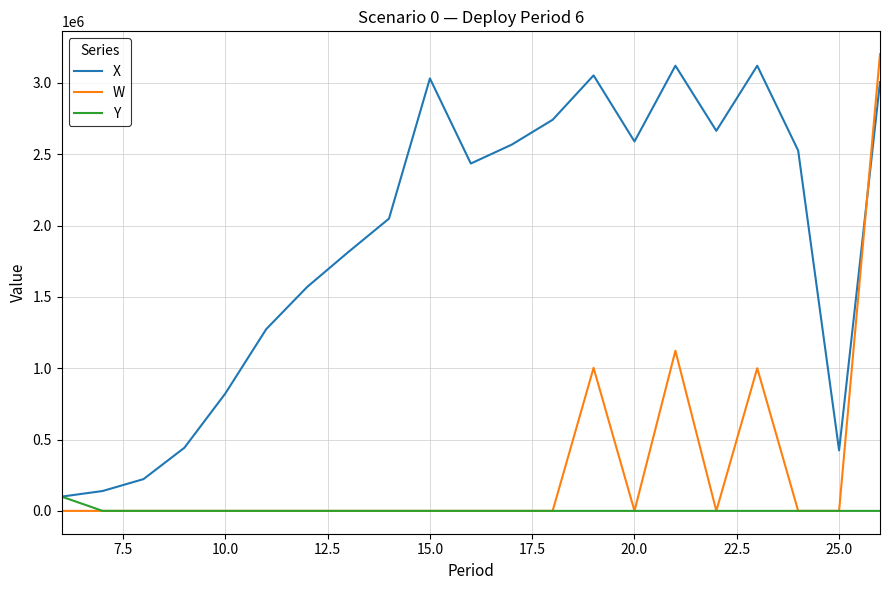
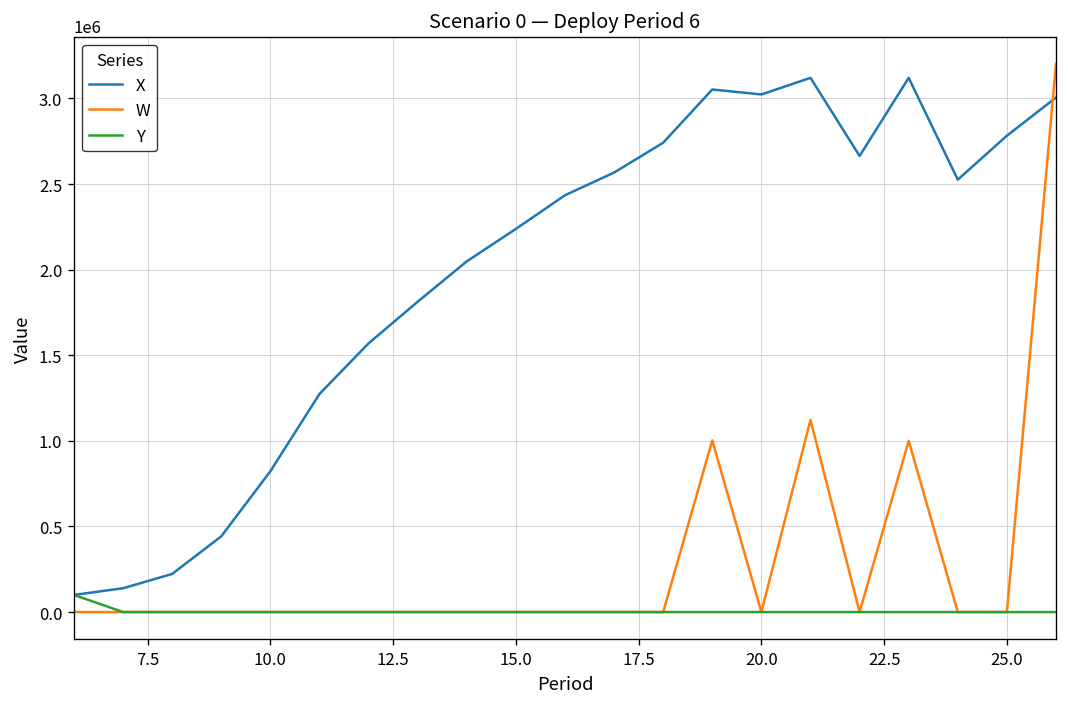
  {
    "X": {
      "10.0": 820000,
-     "15.0": 3030000,
-     "20.0": 2590000,
-     "25.0": 420000
+     "15.0": 2240000,
+     "20.0": 3020000,
+     "25.0": 2780000
    }
  }
